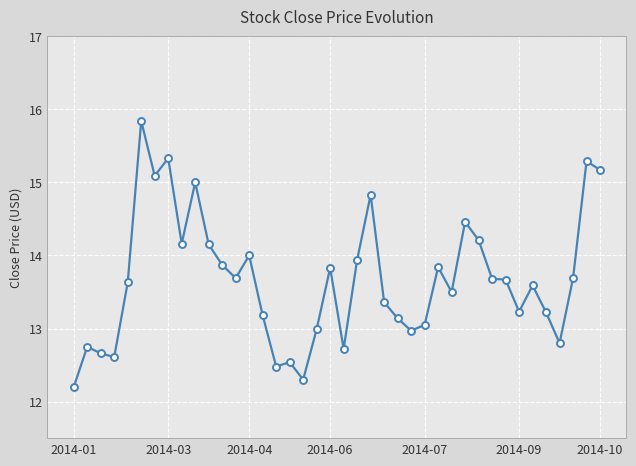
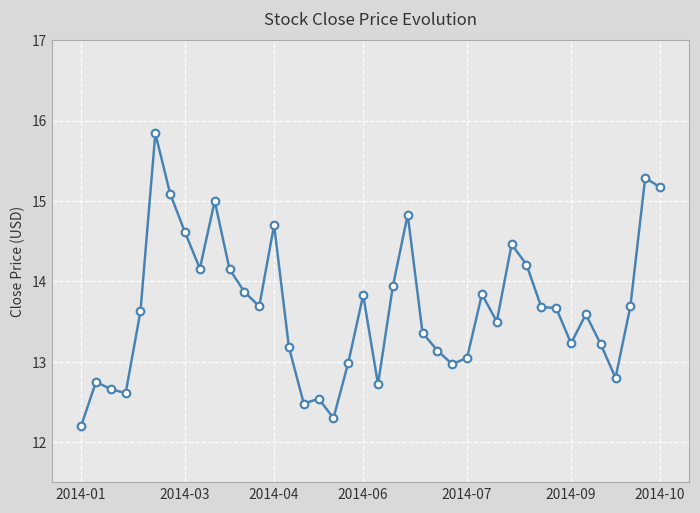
  {
    "2014-01": 12.2,
-   "2014-03": 15.3,
-   "2014-04": 14.0,
+   "2014-03": 14.6,
+   "2014-04": 14.7,
    "2014-06": 13.8,
    "2014-07": 13.1,
    "2014-09": 13.2,
    "2014-10": 15.2
  }
